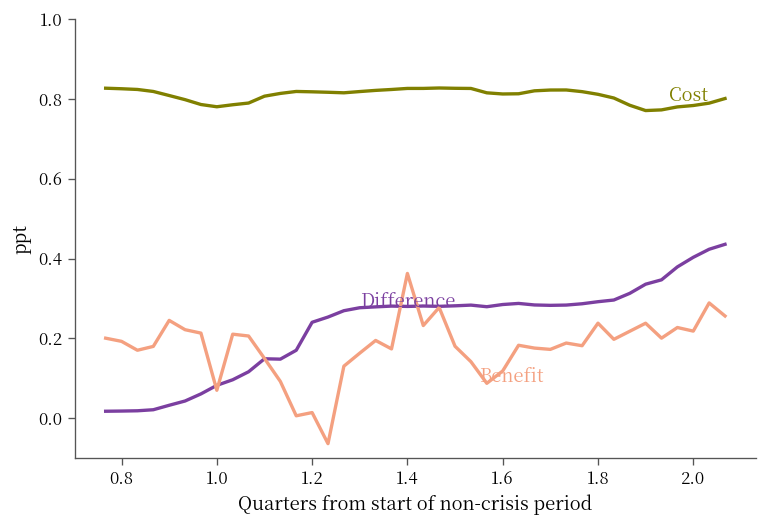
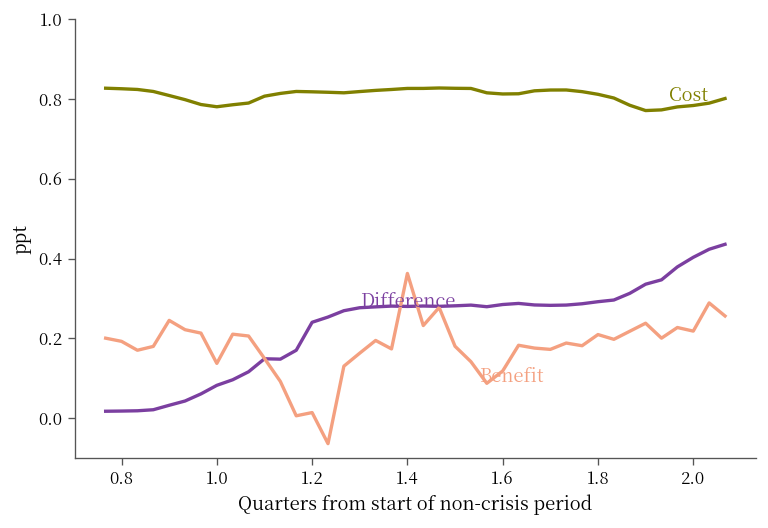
  {
    "Benefit": {
      "0.8": 0.19,
-     "1.0": 0.07,
+     "1.0": 0.14,
      "1.2": 0.01,
      "1.4": 0.36,
      "1.6": 0.12,
-     "1.8": 0.24,
+     "1.8": 0.21,
      "2.0": 0.22
    }
  }
